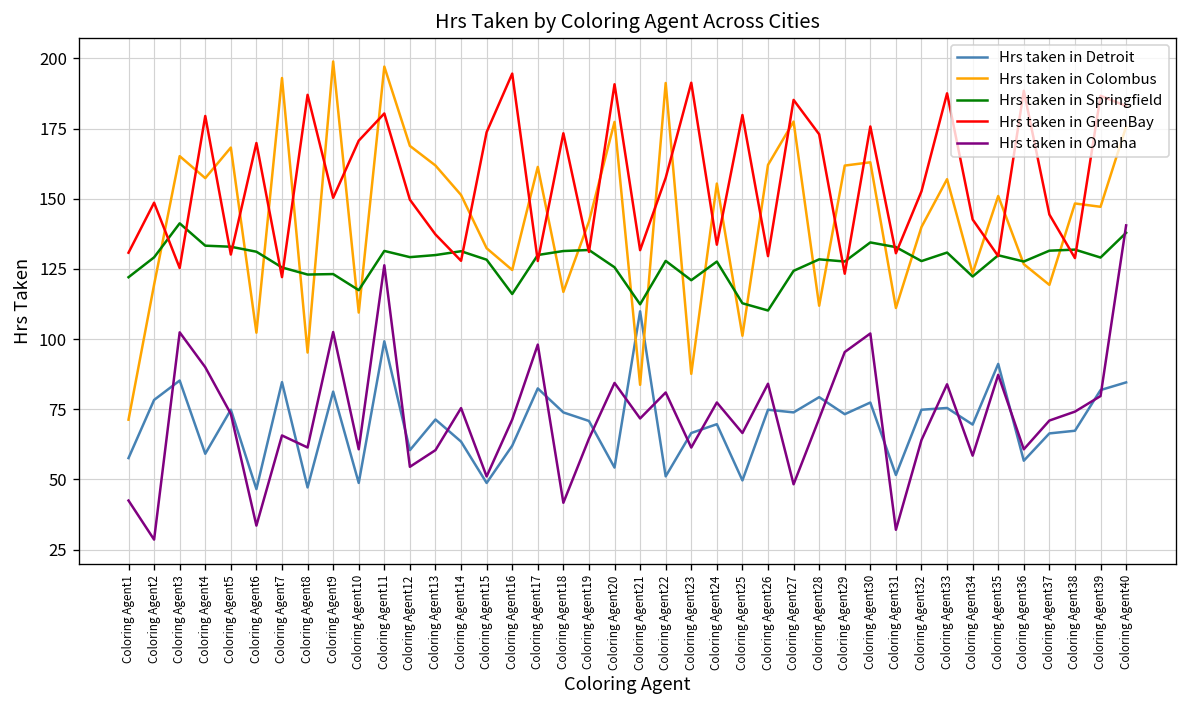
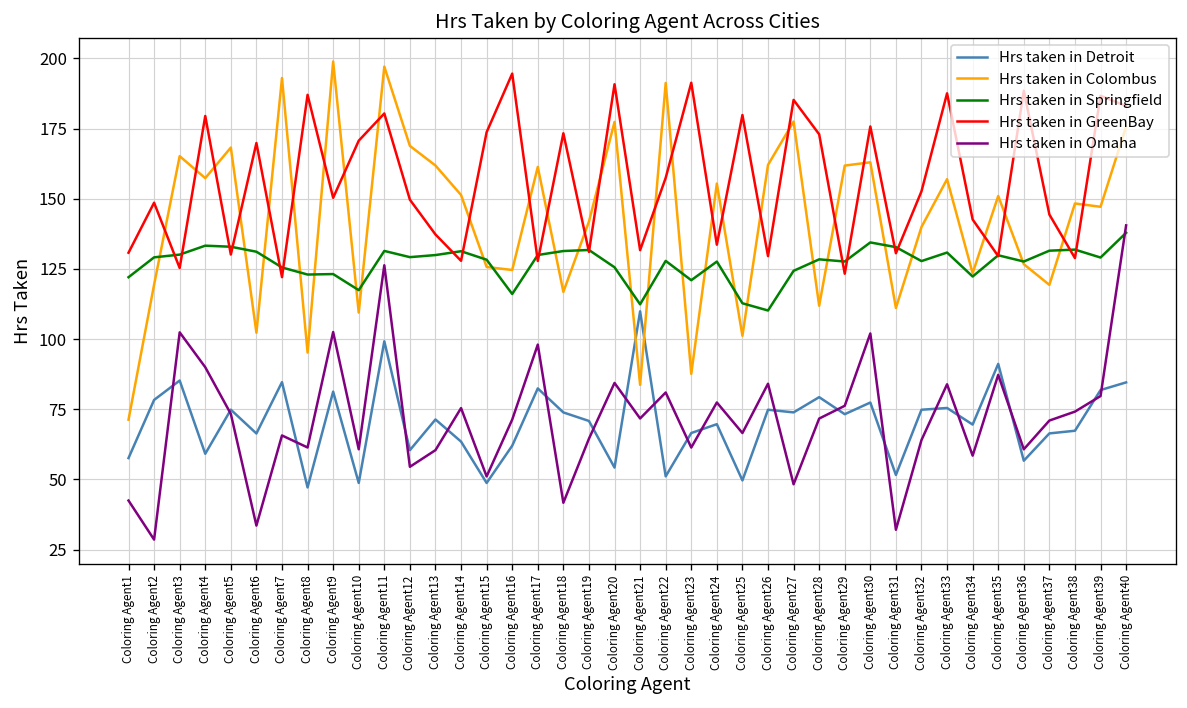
  {
    "Hrs taken in Detroit": {
      "Coloring Agent1": 58,
      "Coloring Agent2": 78,
      "Coloring Agent3": 85,
      "Coloring Agent4": 59,
      "Coloring Agent5": 75,
-     "Coloring Agent6": 47,
+     "Coloring Agent6": 66,
      "Coloring Agent7": 85,
      "Coloring Agent8": 47,
      "Coloring Agent9": 81,
      "Coloring Agent10": 49,
      "Coloring Agent11": 99,
      "Coloring Agent12": 60,
      "Coloring Agent13": 71,
      "Coloring Agent14": 63,
      "Coloring Agent15": 49,
      "Coloring Agent16": 62,
      "Coloring Agent17": 82,
      "Coloring Agent18": 74,
      "Coloring Agent19": 71,
      "Coloring Agent20": 54,
      "Coloring Agent21": 110,
      "Coloring Agent22": 51,
      "Coloring Agent23": 67,
      "Coloring Agent24": 70,
      "Coloring Agent25": 50,
      "Coloring Agent26": 75,
      "Coloring Agent27": 74,
      "Coloring Agent28": 79,
      "Coloring Agent29": 73,
      "Coloring Agent30": 77,
      "Coloring Agent31": 52,
      "Coloring Agent32": 75,
      "Coloring Agent33": 75,
      "Coloring Agent34": 70,
      "Coloring Agent35": 91,
      "Coloring Agent36": 57,
      "Coloring Agent37": 66,
      "Coloring Agent38": 67,
      "Coloring Agent39": 82,
      "Coloring Agent40": 85
    },
    "Hrs taken in Colombus": {
      "Coloring Agent1": 71,
      "Coloring Agent2": 119,
      "Coloring Agent3": 165,
      "Coloring Agent4": 157,
      "Coloring Agent5": 168,
      "Coloring Agent6": 102,
      "Coloring Agent7": 193,
      "Coloring Agent8": 95,
      "Coloring Agent9": 199,
      "Coloring Agent10": 109,
      "Coloring Agent11": 197,
      "Coloring Agent12": 169,
      "Coloring Agent13": 162,
      "Coloring Agent14": 151,
-     "Coloring Agent15": 132,
+     "Coloring Agent15": 126,
      "Coloring Agent16": 125,
      "Coloring Agent17": 161,
      "Coloring Agent18": 117,
      "Coloring Agent19": 142,
      "Coloring Agent20": 177,
      "Coloring Agent21": 84,
      "Coloring Agent22": 191,
      "Coloring Agent23": 88,
      "Coloring Agent24": 155,
      "Coloring Agent25": 101,
      "Coloring Agent26": 162,
      "Coloring Agent27": 177,
      "Coloring Agent28": 112,
      "Coloring Agent29": 162,
      "Coloring Agent30": 163,
      "Coloring Agent31": 111,
      "Coloring Agent32": 140,
      "Coloring Agent33": 157,
      "Coloring Agent34": 123,
      "Coloring Agent35": 151,
      "Coloring Agent37": 119,
      "Coloring Agent38": 148,
      "Coloring Agent39": 147
    },
    "Hrs taken in Springfield": {
      "Coloring Agent1": 122,
      "Coloring Agent2": 129,
-     "Coloring Agent3": 141,
+     "Coloring Agent3": 130,
      "Coloring Agent4": 133,
      "Coloring Agent5": 133,
      "Coloring Agent6": 131,
      "Coloring Agent7": 126,
      "Coloring Agent8": 123,
      "Coloring Agent9": 123,
      "Coloring Agent10": 117,
      "Coloring Agent11": 131,
      "Coloring Agent12": 129,
      "Coloring Agent13": 130,
      "Coloring Agent14": 131,
      "Coloring Agent15": 128,
      "Coloring Agent16": 116,
      "Coloring Agent17": 130,
      "Coloring Agent18": 131,
      "Coloring Agent20": 126,
      "Coloring Agent21": 112,
      "Coloring Agent22": 128,
      "Coloring Agent23": 121,
      "Coloring Agent24": 128,
      "Coloring Agent25": 113,
      "Coloring Agent26": 110,
      "Coloring Agent27": 124,
      "Coloring Agent28": 128,
      "Coloring Agent29": 128,
      "Coloring Agent30": 134,
      "Coloring Agent31": 133,
      "Coloring Agent32": 128,
      "Coloring Agent33": 131,
      "Coloring Agent34": 122,
      "Coloring Agent37": 131,
      "Coloring Agent38": 132,
      "Coloring Agent39": 129,
      "Coloring Agent40": 138
    },
    "Hrs taken in GreenBay": {
      "Coloring Agent1": 131,
      "Coloring Agent2": 149,
      "Coloring Agent3": 125,
      "Coloring Agent4": 179,
      "Coloring Agent5": 130,
      "Coloring Agent6": 170,
      "Coloring Agent7": 122,
      "Coloring Agent8": 187,
      "Coloring Agent9": 150,
      "Coloring Agent10": 171,
      "Coloring Agent11": 180,
      "Coloring Agent12": 150,
      "Coloring Agent13": 137,
      "Coloring Agent14": 128,
      "Coloring Agent15": 174,
      "Coloring Agent16": 195,
      "Coloring Agent17": 128,
      "Coloring Agent18": 173,
      "Coloring Agent20": 191,
      "Coloring Agent21": 132,
      "Coloring Agent22": 157,
      "Coloring Agent23": 191,
      "Coloring Agent24": 134,
      "Coloring Agent25": 180,
      "Coloring Agent26": 130,
      "Coloring Agent27": 185,
      "Coloring Agent28": 173,
      "Coloring Agent29": 123,
      "Coloring Agent30": 176,
      "Coloring Agent31": 131,
      "Coloring Agent32": 153,
      "Coloring Agent33": 188,
      "Coloring Agent34": 143,
      "Coloring Agent37": 144,
      "Coloring Agent38": 129
    },
    "Hrs taken in Omaha": {
      "Coloring Agent1": 42,
      "Coloring Agent2": 29,
      "Coloring Agent3": 102,
      "Coloring Agent4": 90,
      "Coloring Agent5": 73,
      "Coloring Agent6": 34,
      "Coloring Agent7": 66,
      "Coloring Agent8": 61,
      "Coloring Agent9": 102,
      "Coloring Agent10": 61,
      "Coloring Agent11": 126,
      "Coloring Agent12": 54,
      "Coloring Agent13": 60,
      "Coloring Agent14": 75,
      "Coloring Agent15": 51,
      "Coloring Agent16": 71,
      "Coloring Agent17": 98,
      "Coloring Agent18": 42,
      "Coloring Agent19": 64,
      "Coloring Agent20": 84,
      "Coloring Agent21": 72,
      "Coloring Agent22": 81,
      "Coloring Agent23": 61,
      "Coloring Agent24": 77,
      "Coloring Agent25": 67,
      "Coloring Agent26": 84,
      "Coloring Agent27": 48,
      "Coloring Agent28": 72,
-     "Coloring Agent29": 95,
+     "Coloring Agent29": 76,
      "Coloring Agent30": 102,
      "Coloring Agent31": 32,
      "Coloring Agent32": 64,
      "Coloring Agent33": 84,
      "Coloring Agent34": 58,
      "Coloring Agent35": 87,
      "Coloring Agent36": 61,
      "Coloring Agent37": 71,
      "Coloring Agent38": 74,
      "Coloring Agent39": 80,
      "Coloring Agent40": 140
    }
  }
